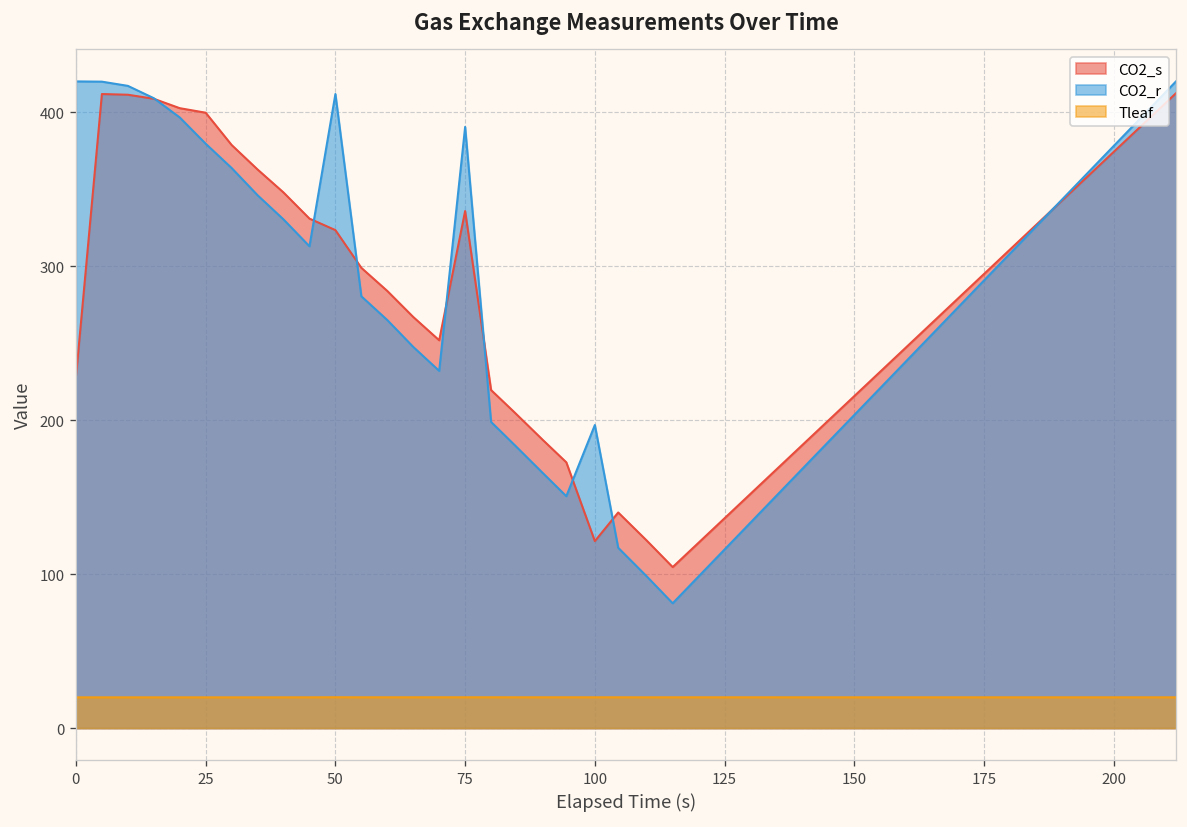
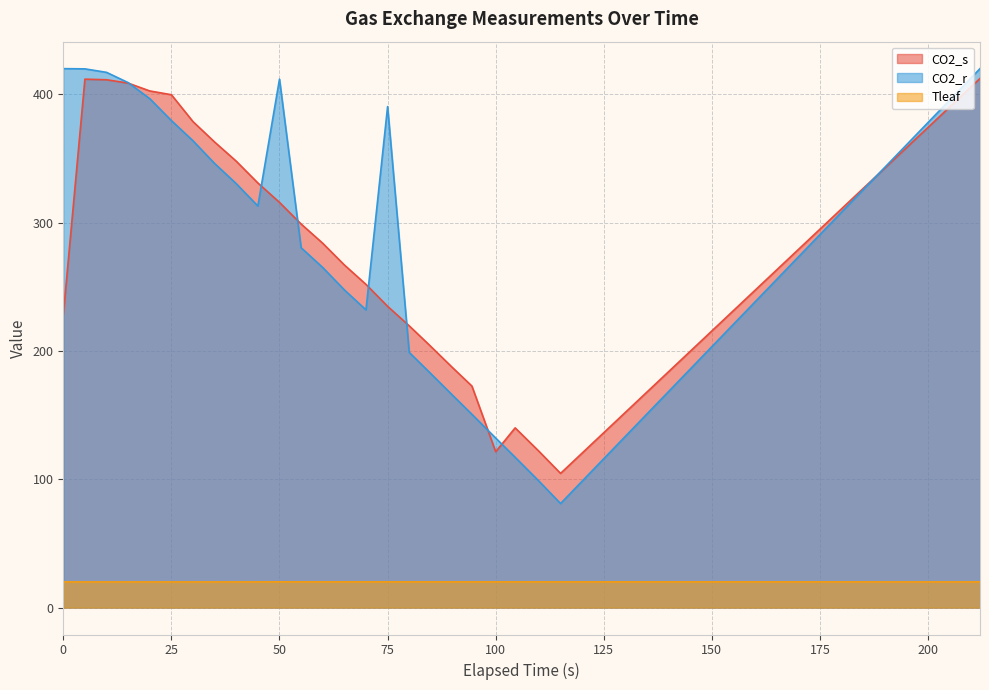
  {
    "CO2_s": {
      "0": 228,
      "25": 400,
-     "50": 323,
-     "75": 336,
+     "50": 316,
+     "75": 235,
      "100": 121
    },
    "CO2_r": {
      "0": 420,
      "25": 380,
      "50": 412,
      "75": 390,
-     "100": 197
+     "100": 132
    },
    "Tleaf": {
      "0": 20,
      "25": 20,
      "50": 20,
      "75": 20,
      "100": 20
    }
  }
